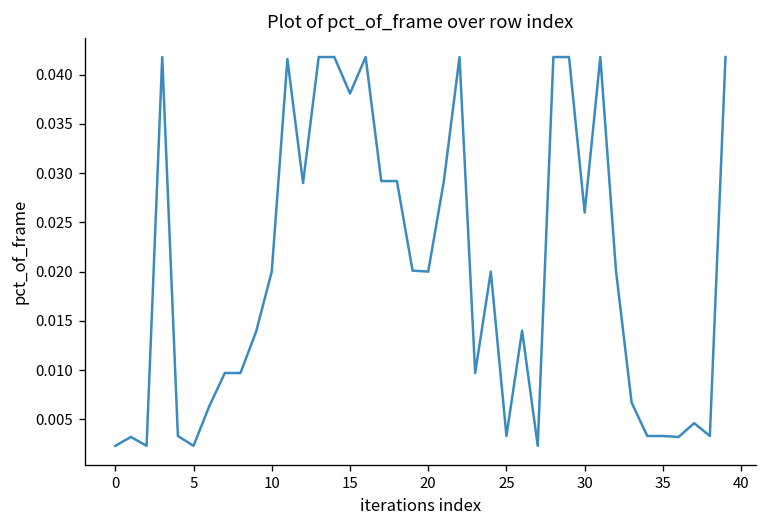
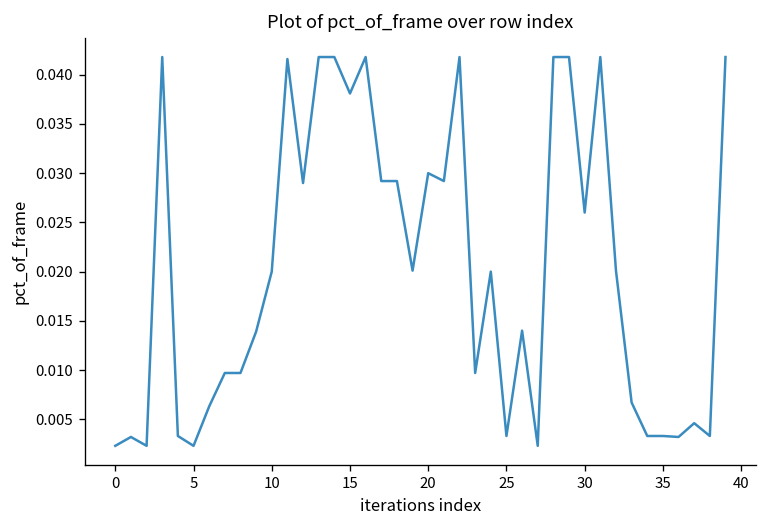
  {
    "0": 0.002,
    "5": 0.002,
    "10": 0.02,
    "15": 0.038,
-   "20": 0.02,
+   "20": 0.03,
    "25": 0.003,
    "30": 0.026,
    "35": 0.003
  }
